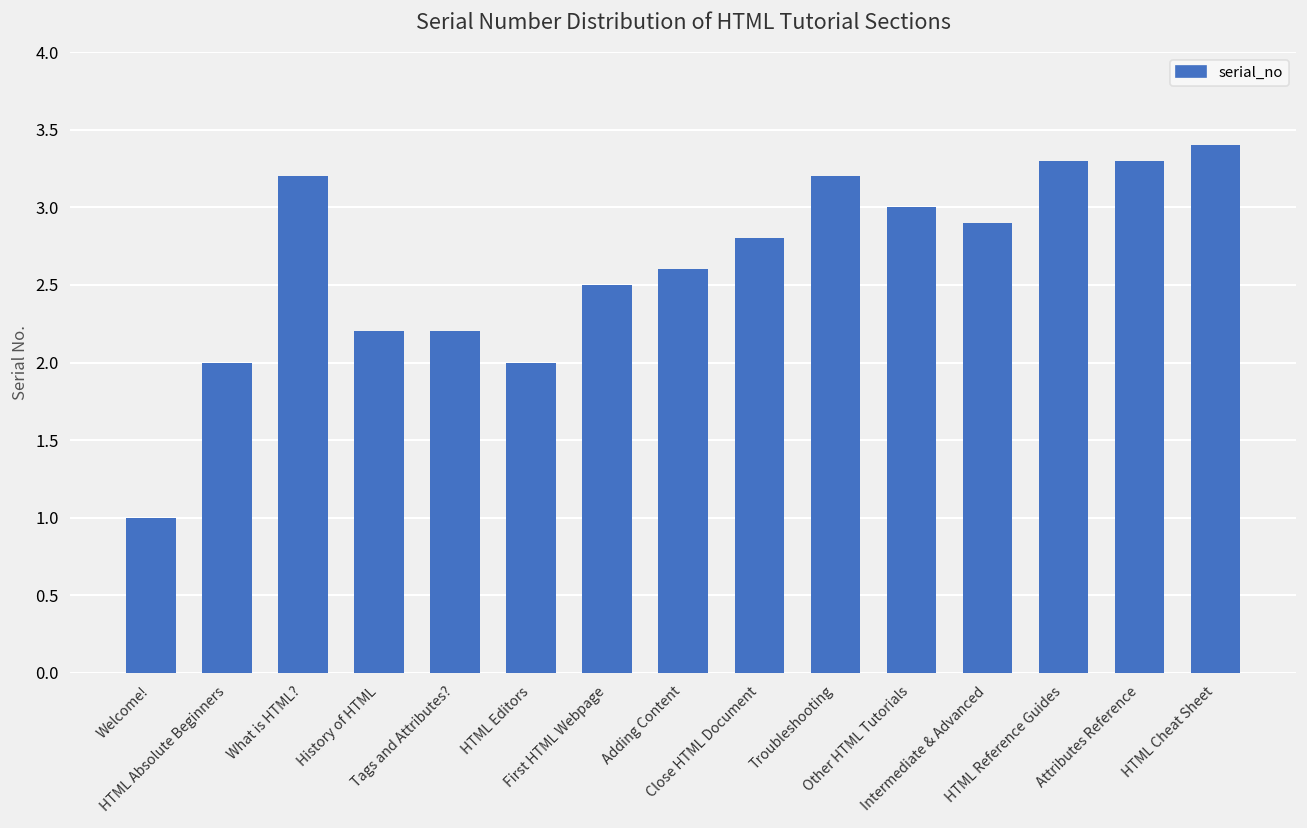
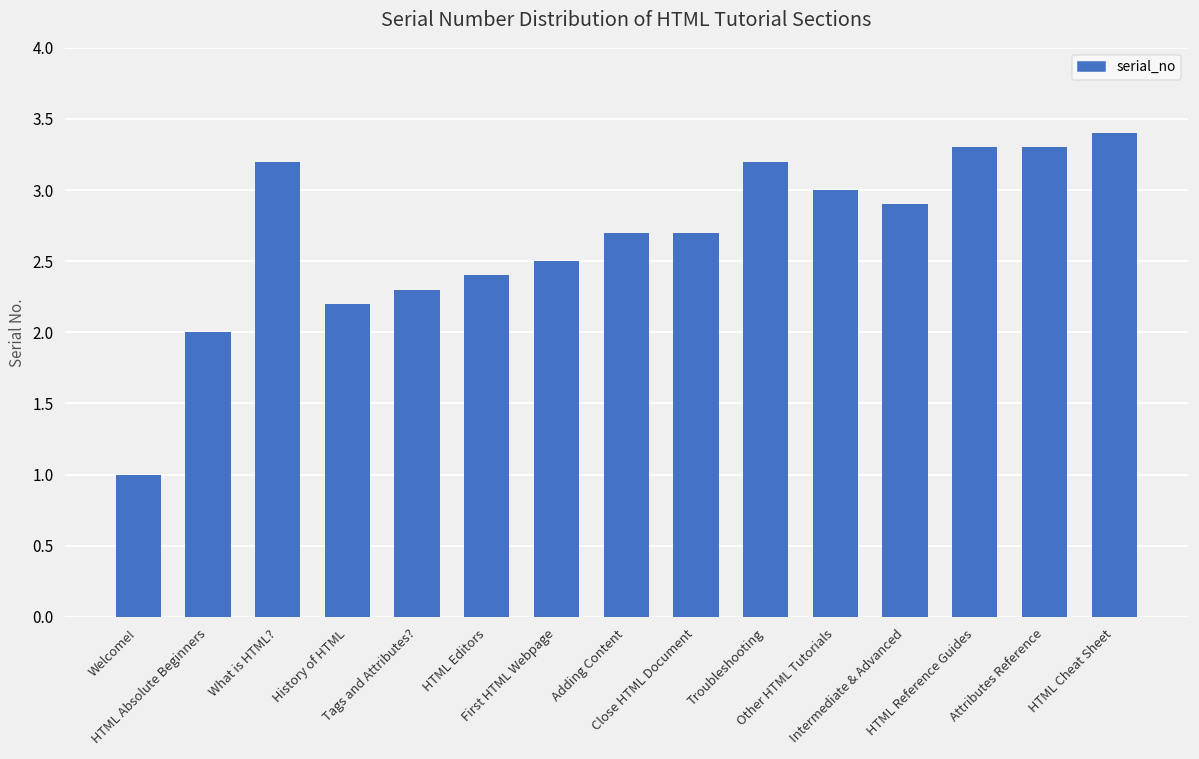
  {
    "Welcome!": 1.0,
    "HTML Absolute Beginners": 2.0,
    "What is HTML?": 3.2,
    "History of HTML": 2.2,
-   "Tags and Attributes?": 2.2,
-   "HTML Editors": 2.0,
+   "Tags and Attributes?": 2.3,
+   "HTML Editors": 2.4,
    "First HTML Webpage": 2.5,
-   "Adding Content": 2.6,
-   "Close HTML Document": 2.8,
+   "Adding Content": 2.7,
+   "Close HTML Document": 2.7,
    "Troubleshooting": 3.2,
    "Other HTML Tutorials": 3.0,
    "Intermediate & Advanced": 2.9,
    "HTML Reference Guides": 3.3,
    "Attributes Reference": 3.3,
    "HTML Cheat Sheet": 3.4
  }
